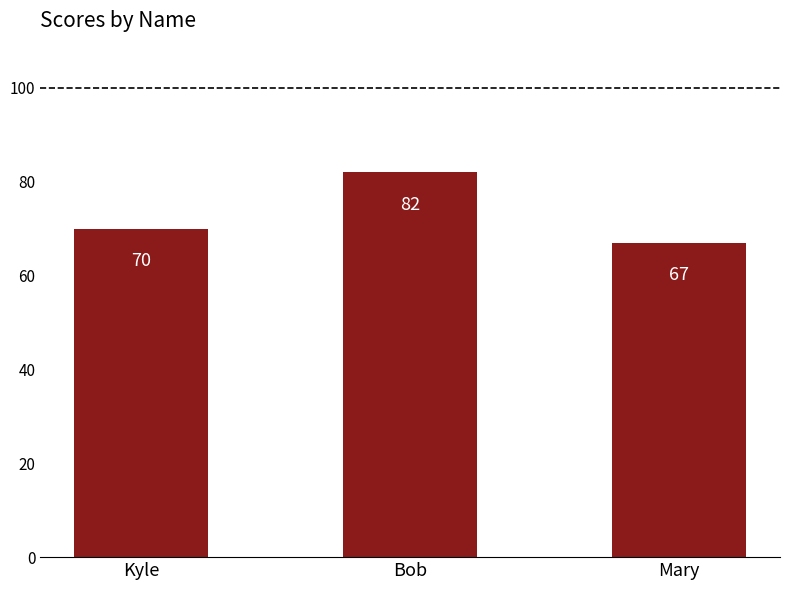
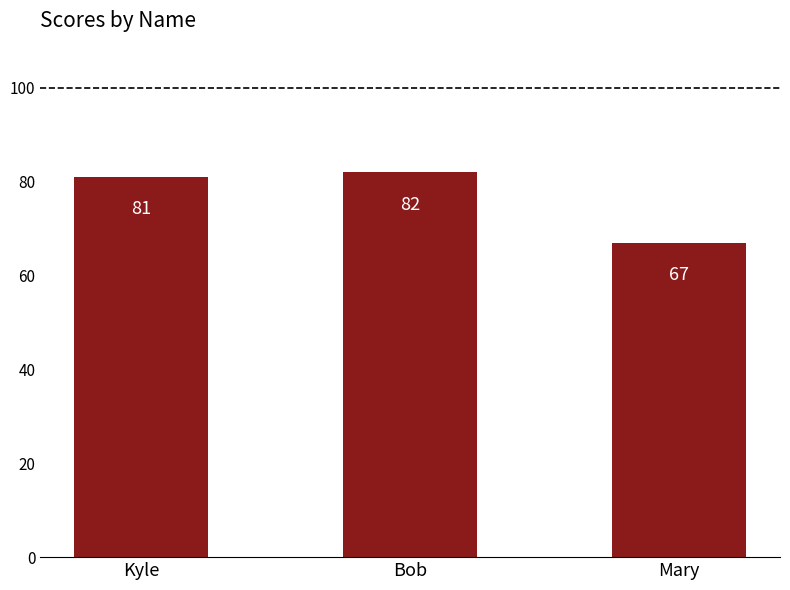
  {
-   "Kyle": 70,
+   "Kyle": 81,
    "Bob": 82,
    "Mary": 67
  }
